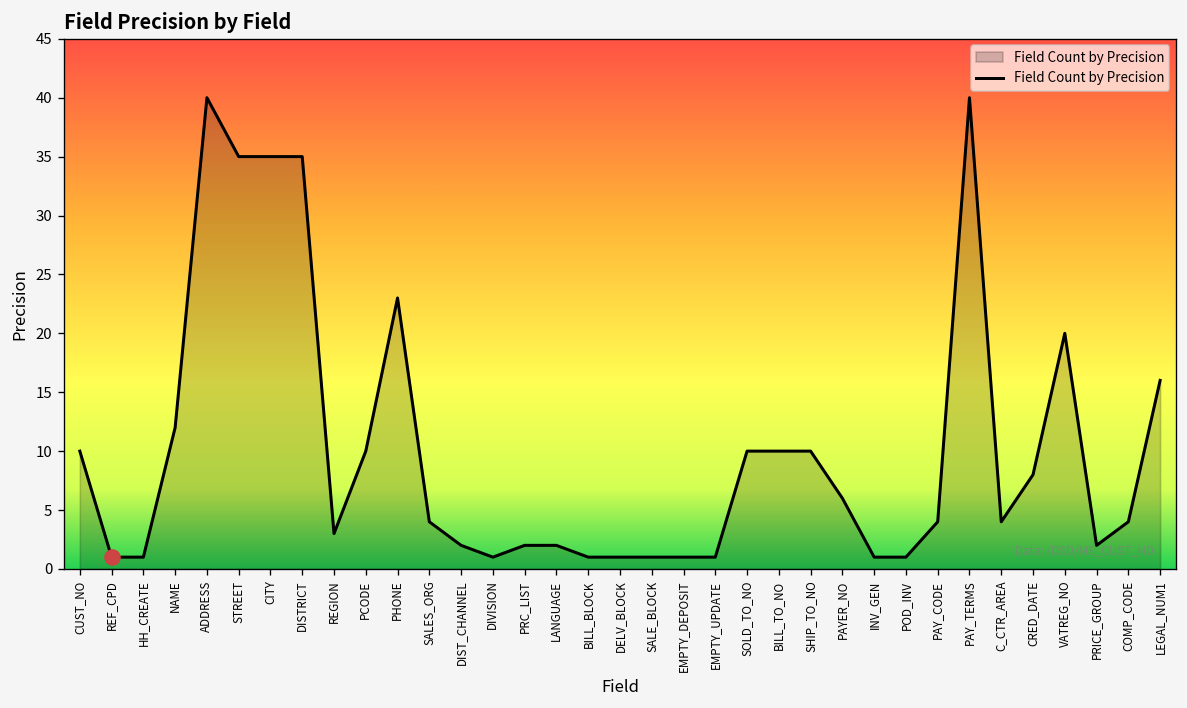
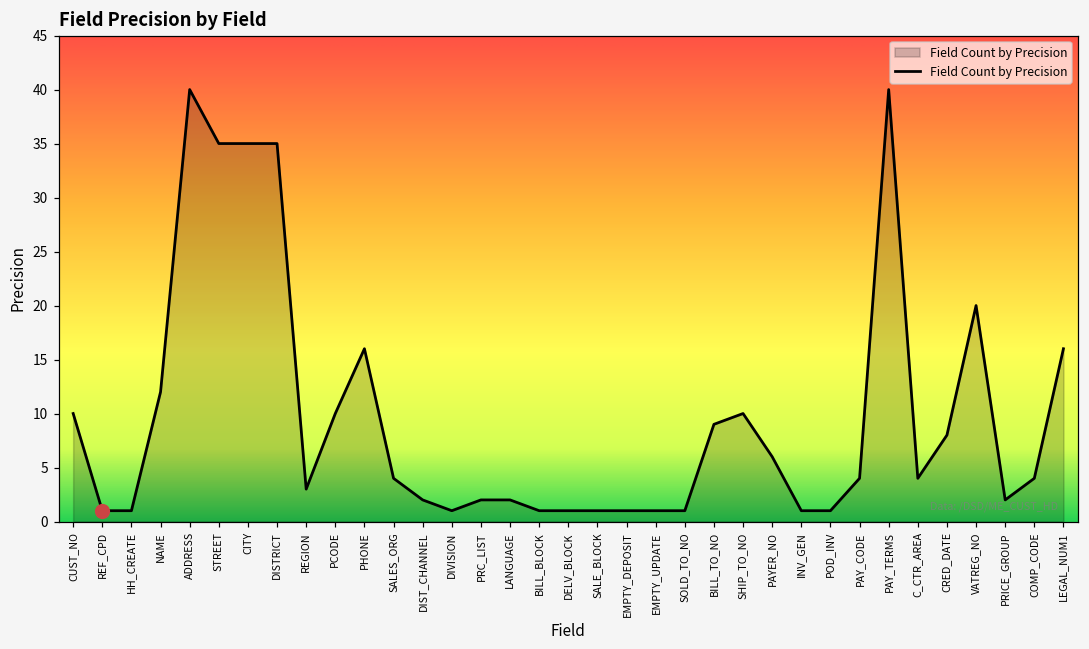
  {
    "Field Count by Precision": {
      "CUST_NO": 10,
      "HH_CREATE": 1,
      "NAME": 12,
      "ADDRESS": 40,
      "STREET": 35,
      "CITY": 35,
      "DISTRICT": 35,
      "REGION": 3,
      "PCODE": 10,
-     "PHONE": 23,
+     "PHONE": 16,
      "SALES_ORG": 4,
      "DIST_CHANNEL": 2,
      "DIVISION": 1,
      "PRC_LIST": 2,
      "LANGUAGE": 2,
      "BILL_BLOCK": 1,
      "DELV_BLOCK": 1,
      "SALE_BLOCK": 1,
      "EMPTY_DEPOSIT": 1,
      "EMPTY_UPDATE": 1,
-     "SOLD_TO_NO": 10,
-     "BILL_TO_NO": 10,
+     "SOLD_TO_NO": 1,
+     "BILL_TO_NO": 9,
      "SHIP_TO_NO": 10,
      "PAYER_NO": 6,
      "INV_GEN": 1,
      "POD_INV": 1,
      "PAY_CODE": 4,
      "PAY_TERMS": 40,
      "C_CTR_AREA": 4,
      "CRED_DATE": 8,
      "VATREG_NO": 20,
      "PRICE_GROUP": 2,
      "COMP_CODE": 4,
      "LEGAL_NUM1": 16
    }
  }
